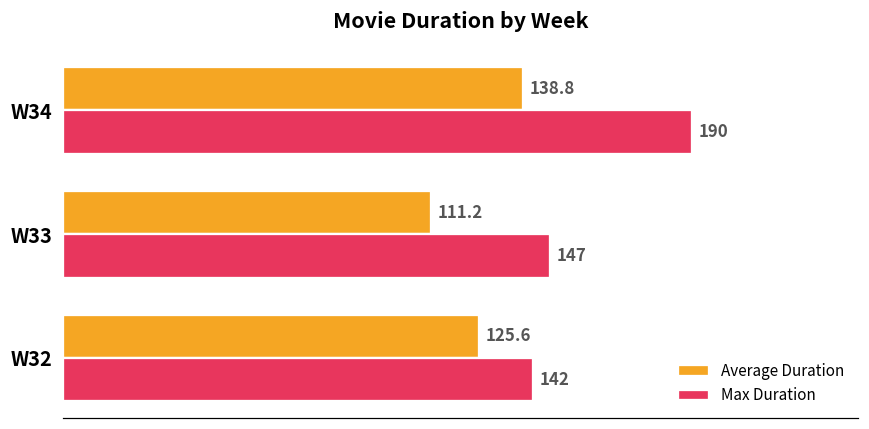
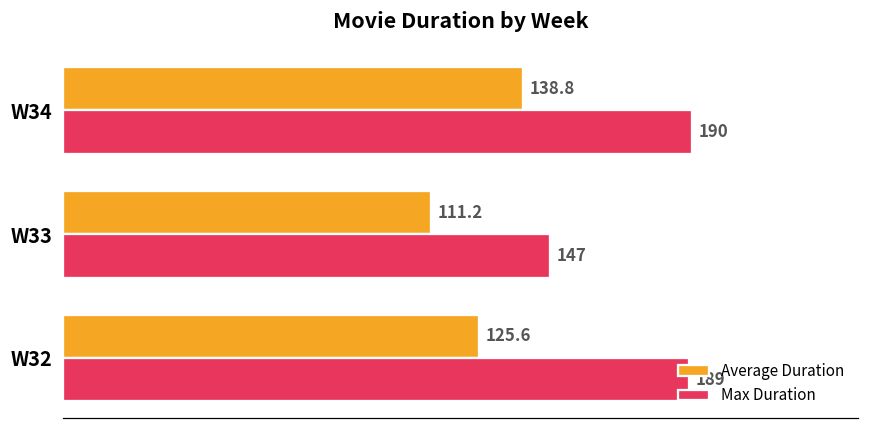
  {
    "Average Duration": {
      "W34": 138.8,
      "W33": 111.2,
      "W32": 125.6
    },
    "Max Duration": {
      "W34": 190,
      "W33": 147,
-     "W32": 142
+     "W32": 189
    }
  }
